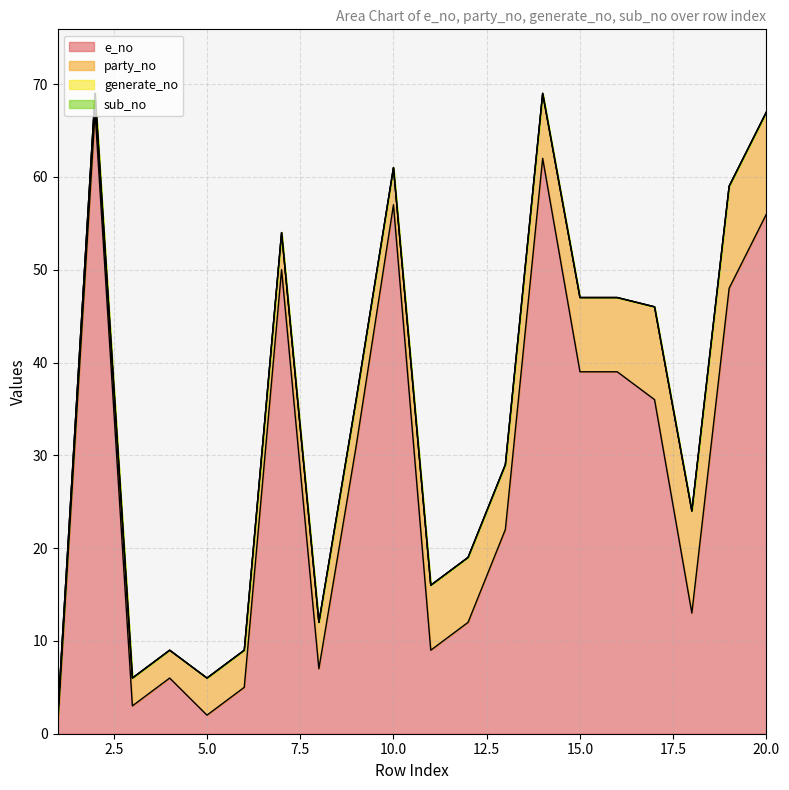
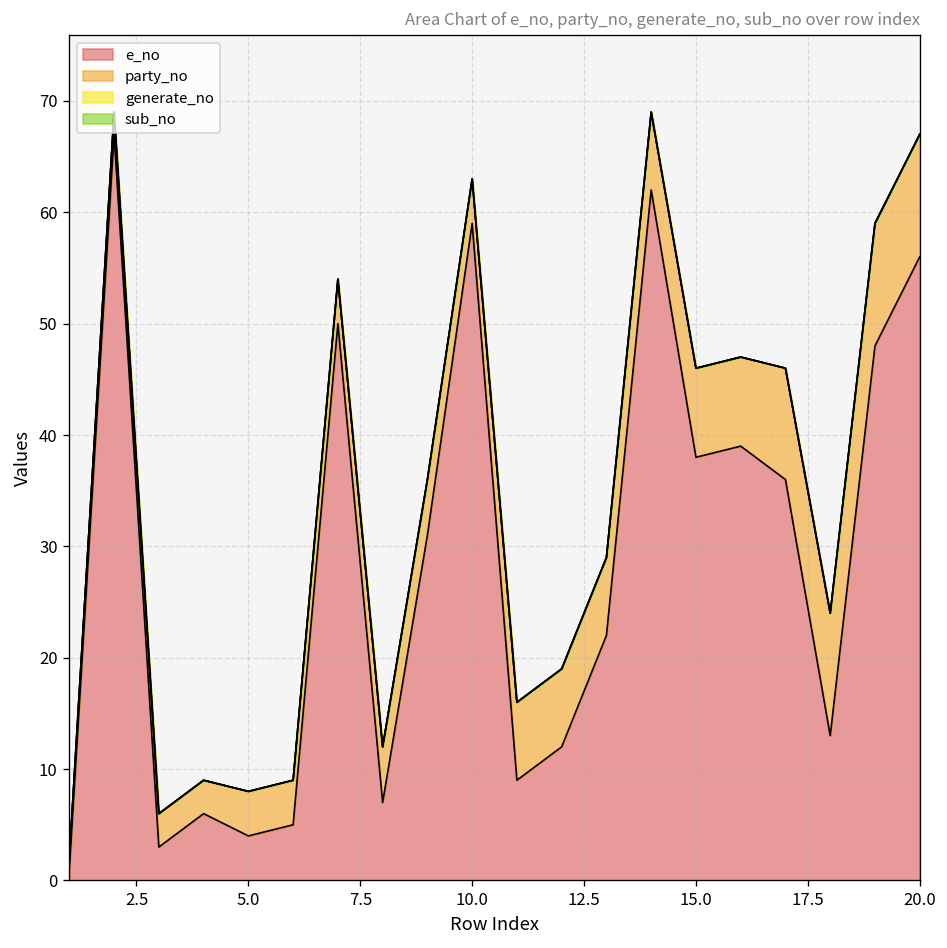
  {
    "e_no": {
-     "5.0": 2,
-     "10.0": 57,
-     "15.0": 39,
+     "5.0": 4,
+     "10.0": 59,
+     "15.0": 38,
      "20.0": 56
    }
  }
